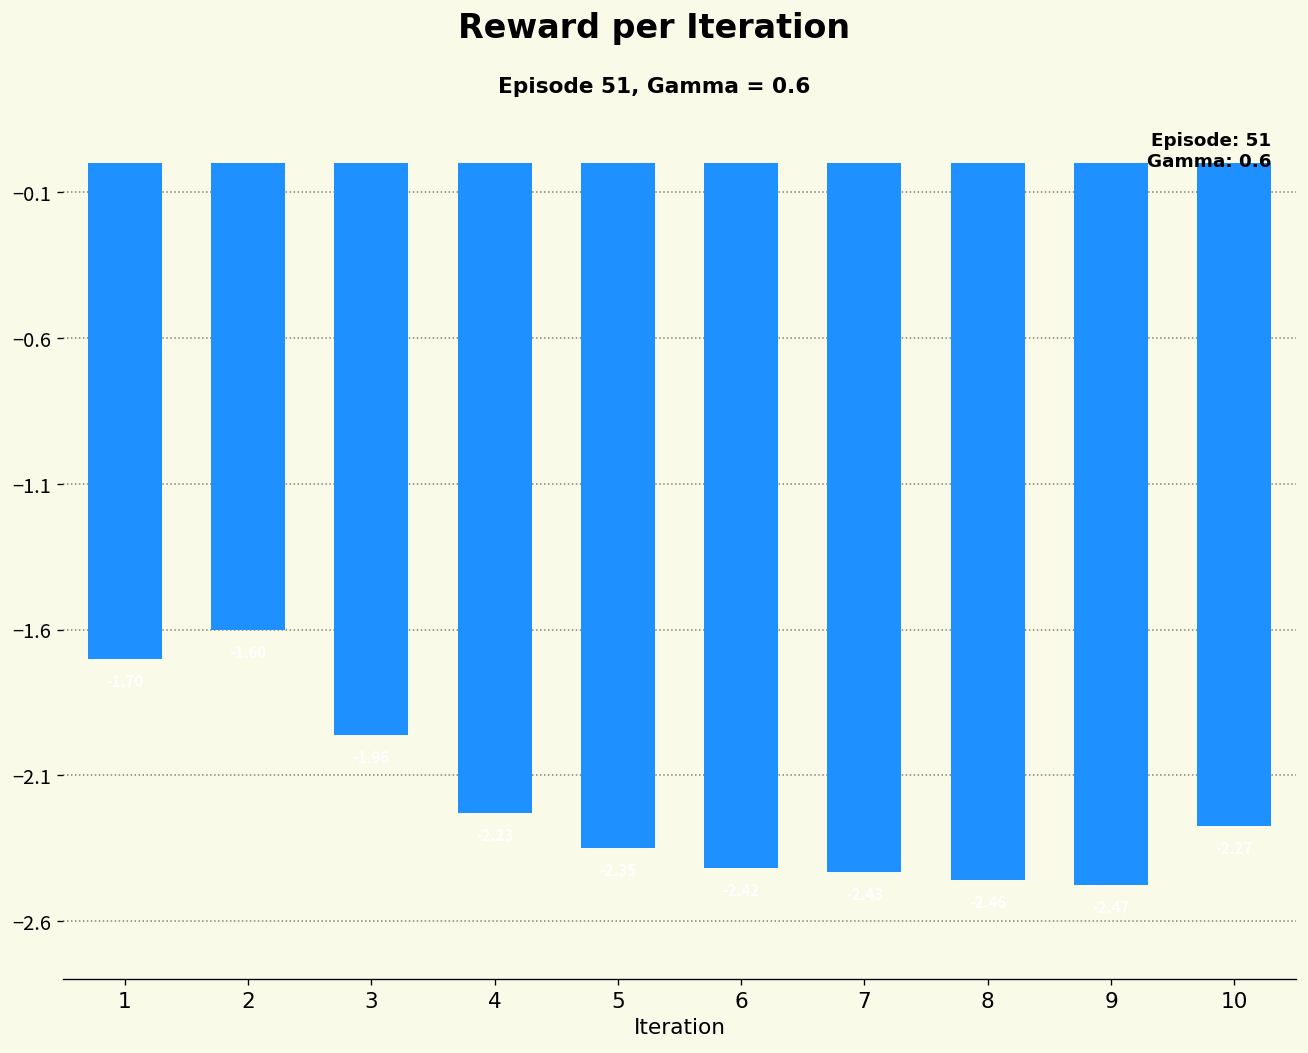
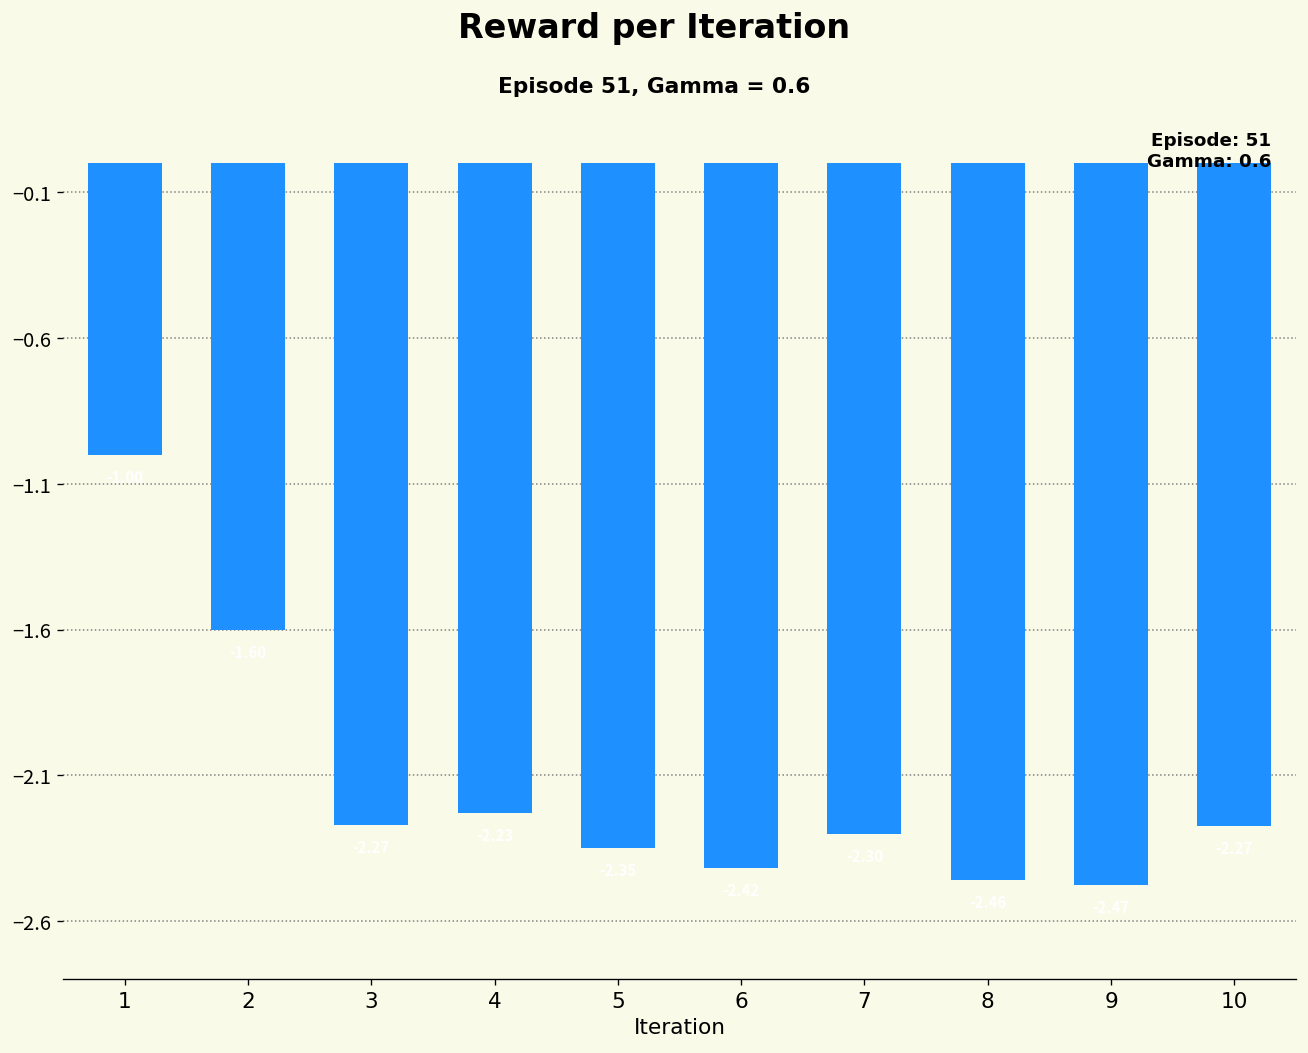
  {
-   "1": -1.7,
+   "1": -1.0,
    "2": -1.60,
-   "3": -1.96,
+   "3": -2.27,
    "4": -2.23,
    "5": -2.35,
    "6": -2.42,
-   "7": -2.43,
+   "7": -2.30,
    "8": -2.46,
    "9": -2.47,
    "10": -2.27
  }
